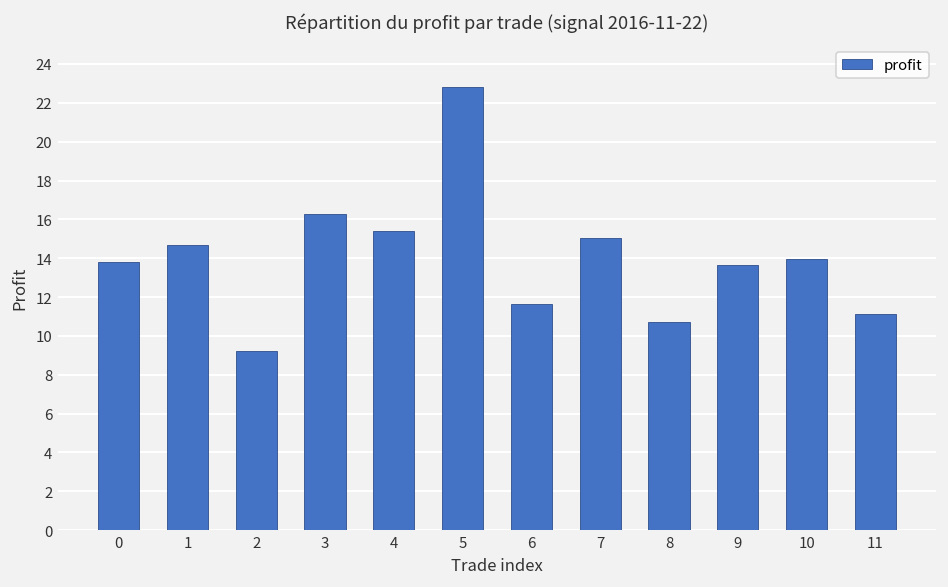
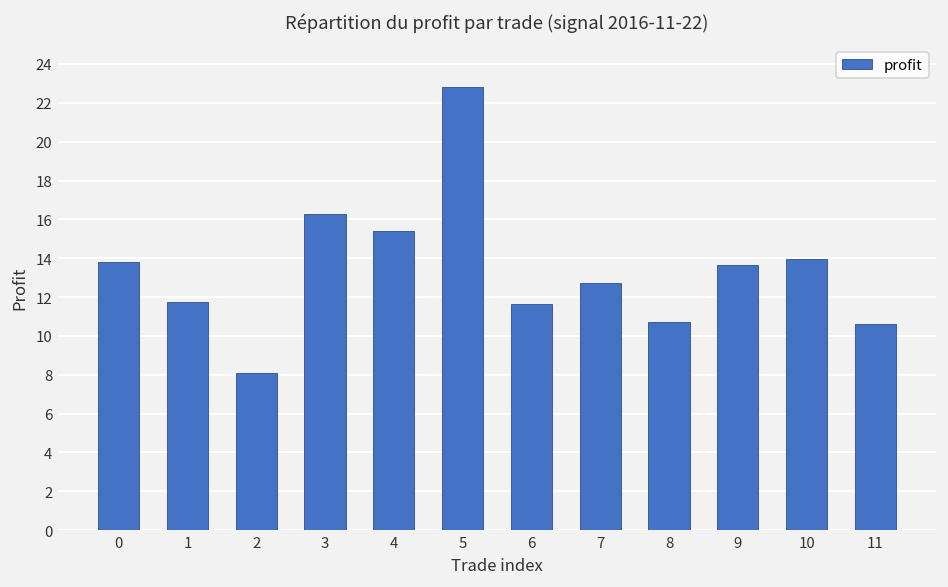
  {
    "0": 13.8,
-   "1": 14.7,
-   "2": 9.2,
+   "1": 11.8,
+   "2": 8.1,
    "3": 16.3,
    "4": 15.4,
    "5": 22.8,
    "6": 11.6,
-   "7": 15.0,
+   "7": 12.7,
    "8": 10.7,
    "9": 13.7,
    "10": 13.9,
-   "11": 11.1
+   "11": 10.6
  }
